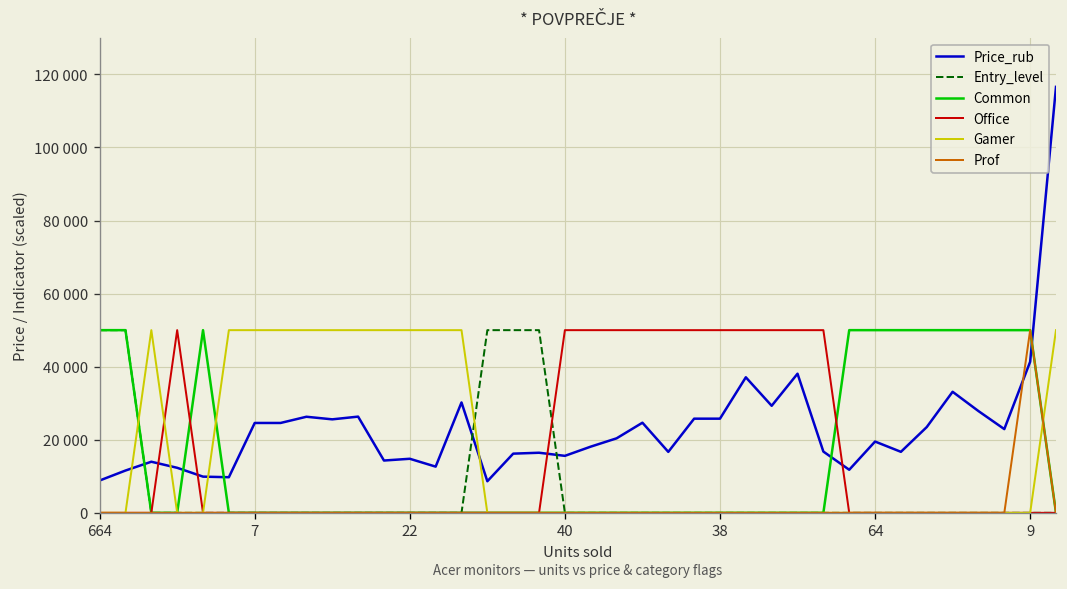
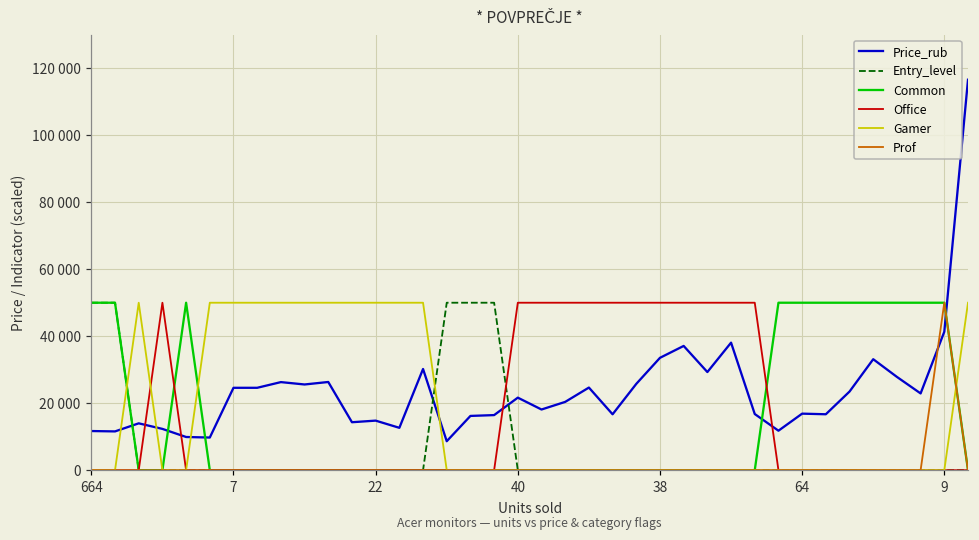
  {
    "Price_rub": {
-     "664": 9000,
-     "40": 16000,
-     "38": 26000,
-     "64": 20000
+     "664": 12000,
+     "40": 22000,
+     "38": 34000,
+     "64": 17000
    },
    "Common": {
      "64": 50000
    },
    "Office": {
      "40": 50000,
      "38": 50000
    }
  }
